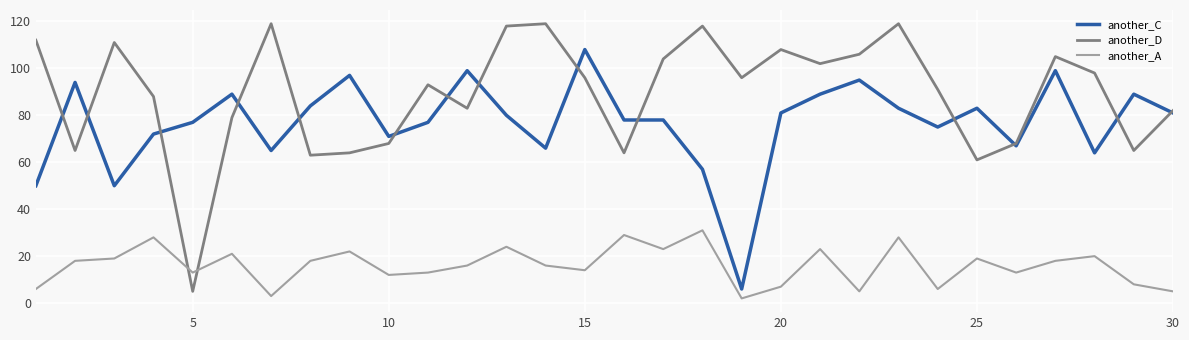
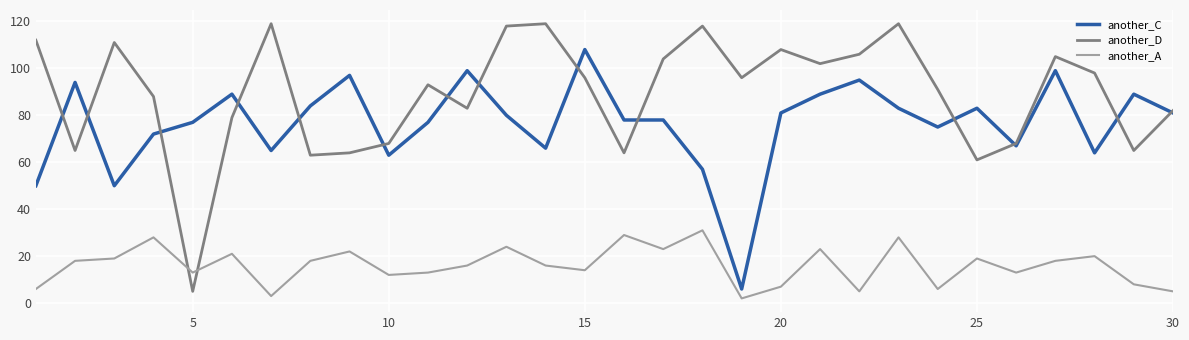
  {
    "another_C": {
      "5": 77,
-     "10": 71,
+     "10": 63,
      "15": 108,
      "20": 81,
      "25": 83
    }
  }
